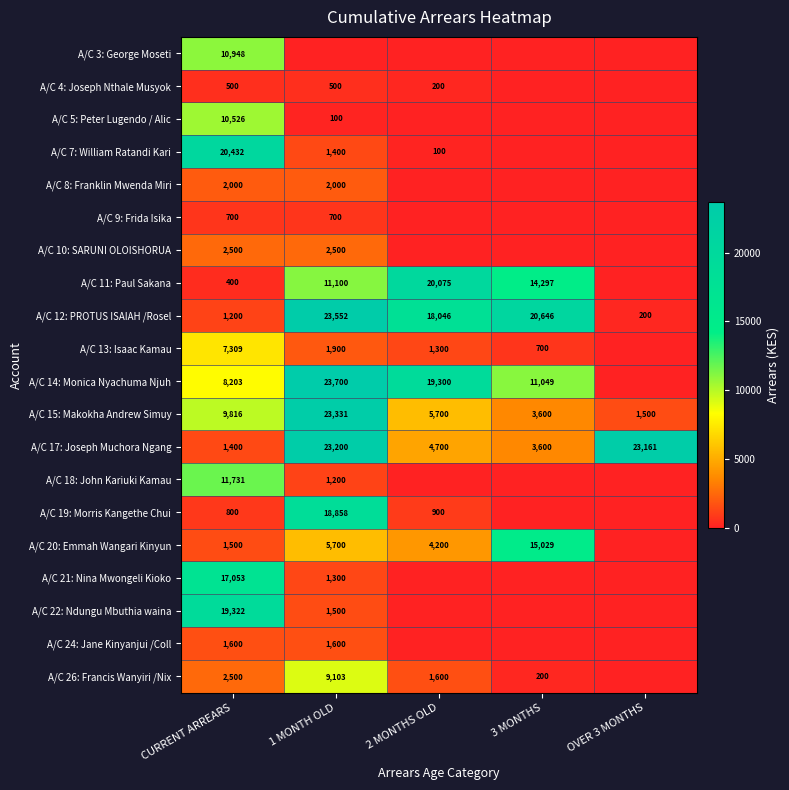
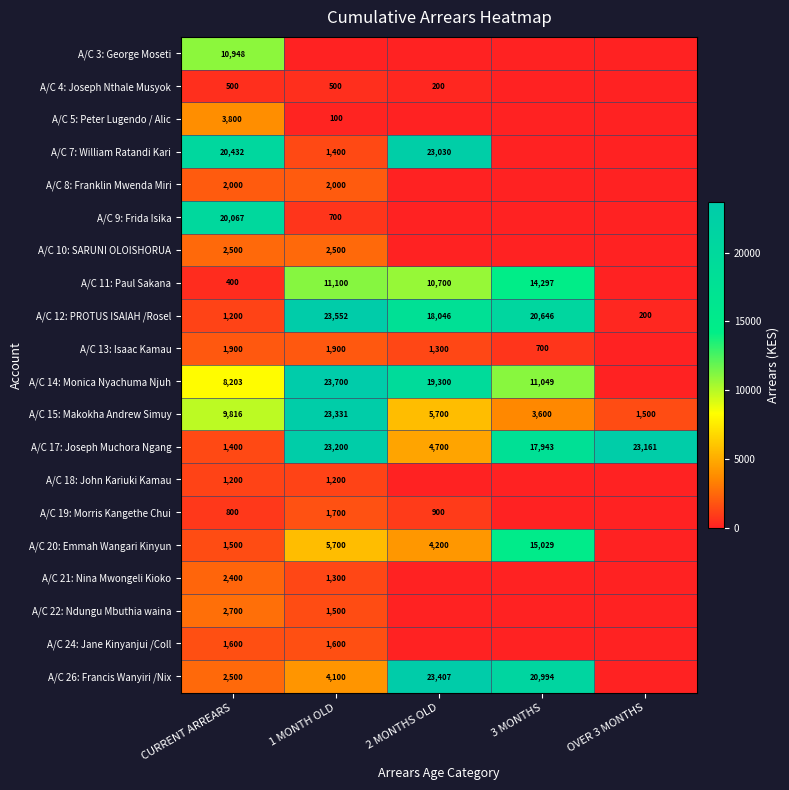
  {
    "A/C 3: George Moseti": {
      "CURRENT ARREARS": "10,948"
    },
    "A/C 4: Joseph Nthale Musyok": {
      "CURRENT ARREARS": "500",
      "1 MONTH OLD": "500",
      "2 MONTHS OLD": "200"
    },
    "A/C 5: Peter Lugendo / Alic": {
-     "CURRENT ARREARS": "10,526",
+     "CURRENT ARREARS": "3,800",
      "1 MONTH OLD": "100"
    },
    "A/C 7: William Ratandi Kari": {
      "CURRENT ARREARS": "20,432",
      "1 MONTH OLD": "1,400",
-     "2 MONTHS OLD": "100"
+     "2 MONTHS OLD": "23,030"
    },
    "A/C 8: Franklin Mwenda Miri": {
      "CURRENT ARREARS": "2,000",
      "1 MONTH OLD": "2,000"
    },
    "A/C 9: Frida Isika": {
-     "CURRENT ARREARS": "700",
+     "CURRENT ARREARS": "20,067",
      "1 MONTH OLD": "700"
    },
    "A/C 10: SARUNI OLOISHORUA": {
      "CURRENT ARREARS": "2,500",
      "1 MONTH OLD": "2,500"
    },
    "A/C 11: Paul Sakana": {
      "CURRENT ARREARS": "400",
      "1 MONTH OLD": "11,100",
-     "2 MONTHS OLD": "20,075",
+     "2 MONTHS OLD": "10,700",
      "3 MONTHS": "14,297"
    },
    "A/C 12: PROTUS ISAIAH /Rosel": {
      "CURRENT ARREARS": "1,200",
      "1 MONTH OLD": "23,552",
      "2 MONTHS OLD": "18,046",
      "3 MONTHS": "20,646",
      "OVER 3 MONTHS": "200"
    },
    "A/C 13: Isaac Kamau": {
-     "CURRENT ARREARS": "7,309",
+     "CURRENT ARREARS": "1,900",
      "1 MONTH OLD": "1,900",
      "2 MONTHS OLD": "1,300",
      "3 MONTHS": "700"
    },
    "A/C 14: Monica Nyachuma Njuh": {
      "CURRENT ARREARS": "8,203",
      "1 MONTH OLD": "23,700",
      "2 MONTHS OLD": "19,300",
      "3 MONTHS": "11,049"
    },
    "A/C 15: Makokha Andrew Simuy": {
      "CURRENT ARREARS": "9,816",
      "1 MONTH OLD": "23,331",
      "2 MONTHS OLD": "5,700",
      "3 MONTHS": "3,600",
      "OVER 3 MONTHS": "1,500"
    },
    "A/C 17: Joseph Muchora Ngang": {
      "CURRENT ARREARS": "1,400",
      "1 MONTH OLD": "23,200",
      "2 MONTHS OLD": "4,700",
-     "3 MONTHS": "3,600",
+     "3 MONTHS": "17,943",
      "OVER 3 MONTHS": "23,161"
    },
    "A/C 18: John Kariuki Kamau": {
-     "CURRENT ARREARS": "11,731",
+     "CURRENT ARREARS": "1,200",
      "1 MONTH OLD": "1,200"
    },
    "A/C 19: Morris Kangethe Chui": {
      "CURRENT ARREARS": "800",
-     "1 MONTH OLD": "18,858",
+     "1 MONTH OLD": "1,700",
      "2 MONTHS OLD": "900"
    },
    "A/C 20: Emmah Wangari Kinyun": {
      "CURRENT ARREARS": "1,500",
      "1 MONTH OLD": "5,700",
      "2 MONTHS OLD": "4,200",
      "3 MONTHS": "15,029"
    },
    "A/C 21: Nina Mwongeli Kioko": {
-     "CURRENT ARREARS": "17,053",
+     "CURRENT ARREARS": "2,400",
      "1 MONTH OLD": "1,300"
    },
    "A/C 22: Ndungu Mbuthia waina": {
-     "CURRENT ARREARS": "19,322",
+     "CURRENT ARREARS": "2,700",
      "1 MONTH OLD": "1,500"
    },
    "A/C 24: Jane Kinyanjui /Coll": {
      "CURRENT ARREARS": "1,600",
      "1 MONTH OLD": "1,600"
    },
    "A/C 26: Francis Wanyiri /Nix": {
      "CURRENT ARREARS": "2,500",
-     "1 MONTH OLD": "9,103",
-     "2 MONTHS OLD": "1,600",
-     "3 MONTHS": "200"
+     "1 MONTH OLD": "4,100",
+     "2 MONTHS OLD": "23,407",
+     "3 MONTHS": "20,994"
    }
  }
